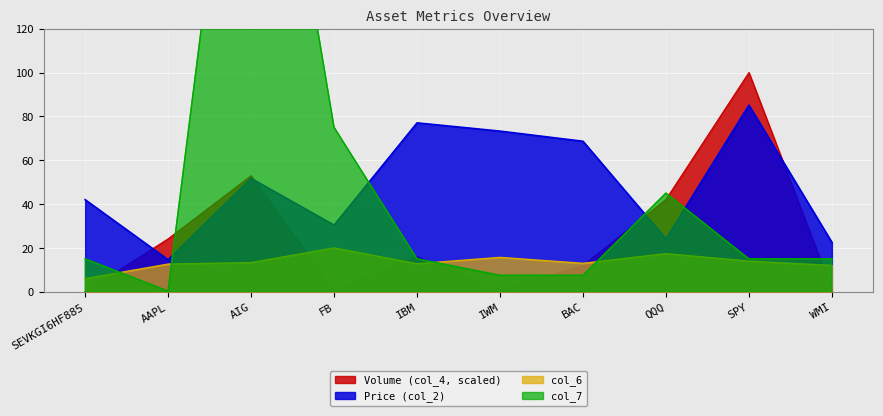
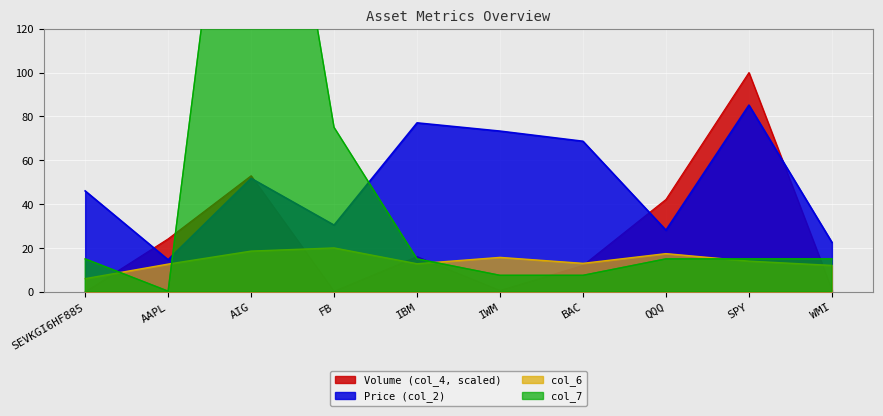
  {
    "Volume (col_4, scaled)": {
      "SEVKGI6HF885": 0,
      "AAPL": 24,
      "AIG": 53,
      "FB": 0,
      "IWM": 1,
      "QQQ": 42,
      "SPY": 100,
      "WMI": 1
    },
    "Price (col_2)": {
-     "SEVKGI6HF885": 42,
+     "SEVKGI6HF885": 46,
      "AAPL": 15,
      "AIG": 52,
      "FB": 30,
      "IBM": 77,
      "IWM": 73,
      "BAC": 69,
-     "QQQ": 24,
+     "QQQ": 28,
      "SPY": 85,
      "WMI": 23
    },
    "col_6": {
      "SEVKGI6HF885": 6,
      "AAPL": 13,
-     "AIG": 13,
+     "AIG": 19,
      "FB": 20,
      "IBM": 13,
      "IWM": 16,
      "QQQ": 17,
      "WMI": 12
    },
    "col_7": {
      "SEVKGI6HF885": 15,
      "AAPL": 0,
      "FB": 75,
      "IWM": 8,
      "BAC": 8,
-     "QQQ": 45,
+     "QQQ": 15,
      "WMI": 15
    }
  }
